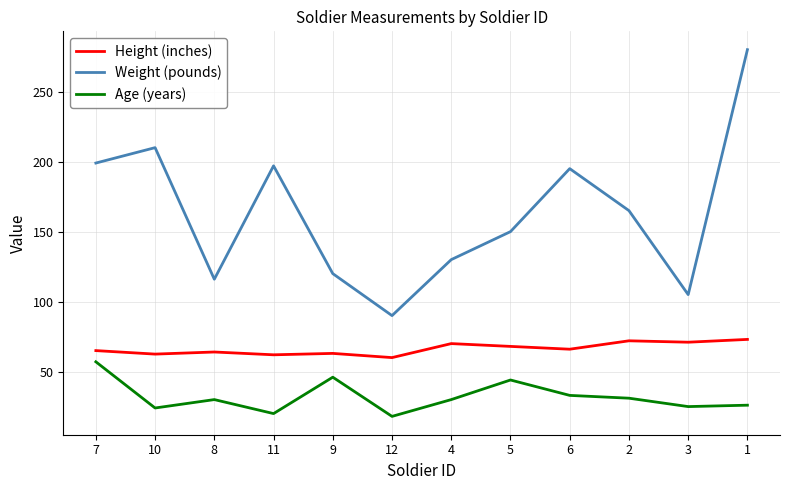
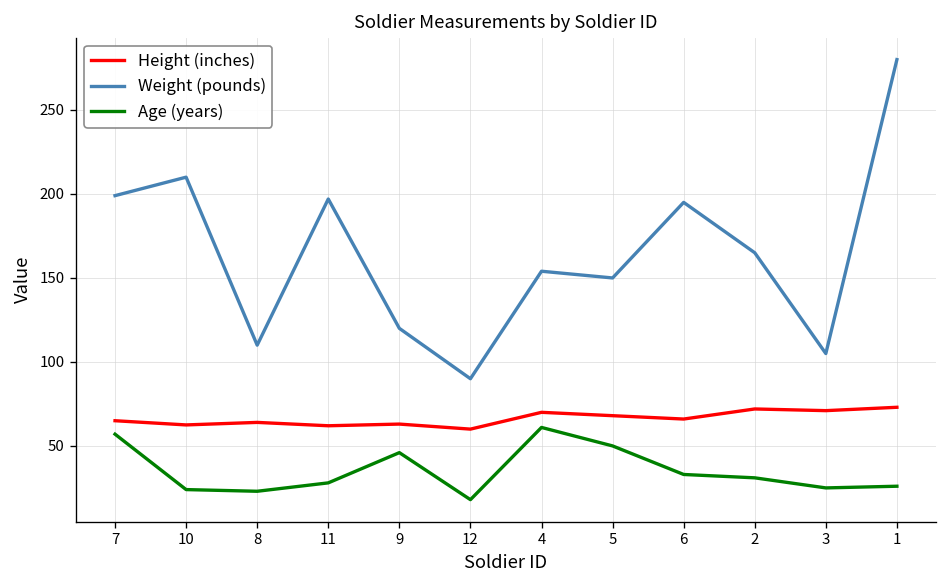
  {
    "Height (inches)": {
      "7": 65,
      "10": 63,
      "8": 64,
      "11": 62,
      "9": 63,
      "12": 60,
      "4": 70,
      "5": 68,
      "6": 66,
      "2": 72,
      "3": 71,
      "1": 73
    },
    "Weight (pounds)": {
      "7": 199,
      "10": 210,
-     "8": 116,
+     "8": 110,
      "11": 197,
      "9": 120,
      "12": 90,
-     "4": 130,
+     "4": 154,
      "5": 150,
      "6": 195,
      "2": 165,
      "3": 105,
      "1": 280
    },
    "Age (years)": {
      "7": 57,
      "10": 24,
-     "8": 30,
-     "11": 20,
+     "8": 23,
+     "11": 28,
      "9": 46,
      "12": 18,
-     "4": 30,
-     "5": 44,
+     "4": 61,
+     "5": 50,
      "6": 33,
      "2": 31,
      "3": 25,
      "1": 26
    }
  }
